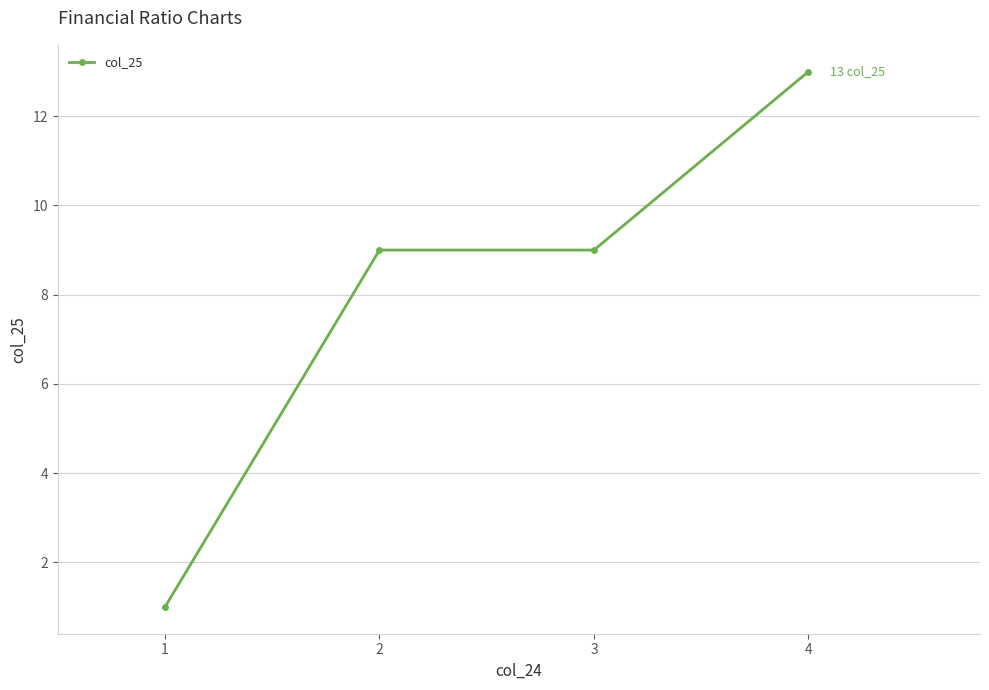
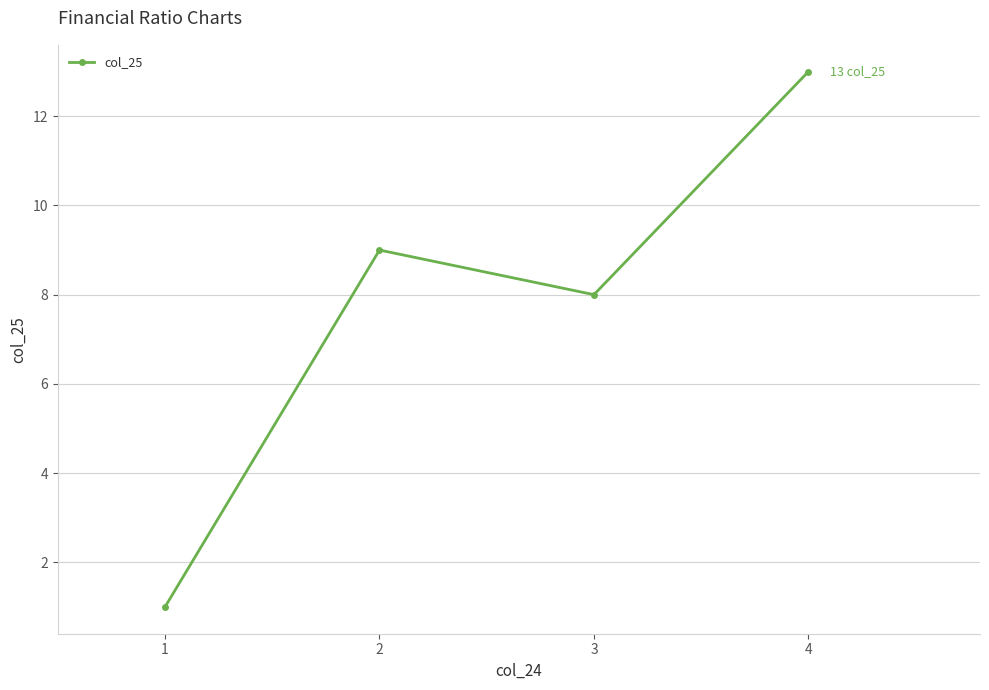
  {
    "1": 1,
    "2": 9,
-   "3": 9
+   "3": 8
  }
